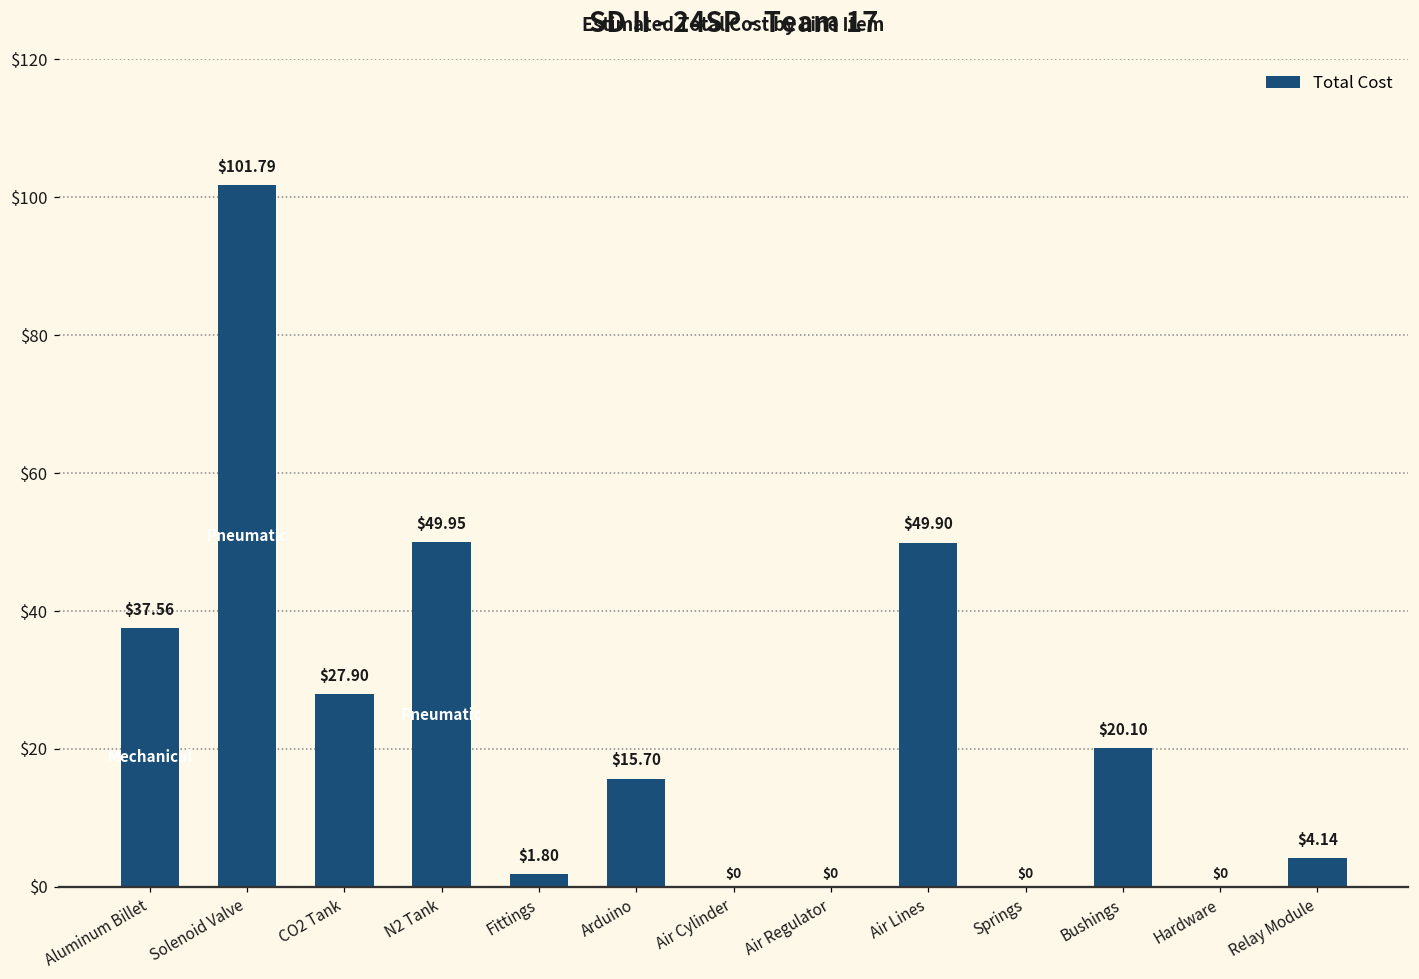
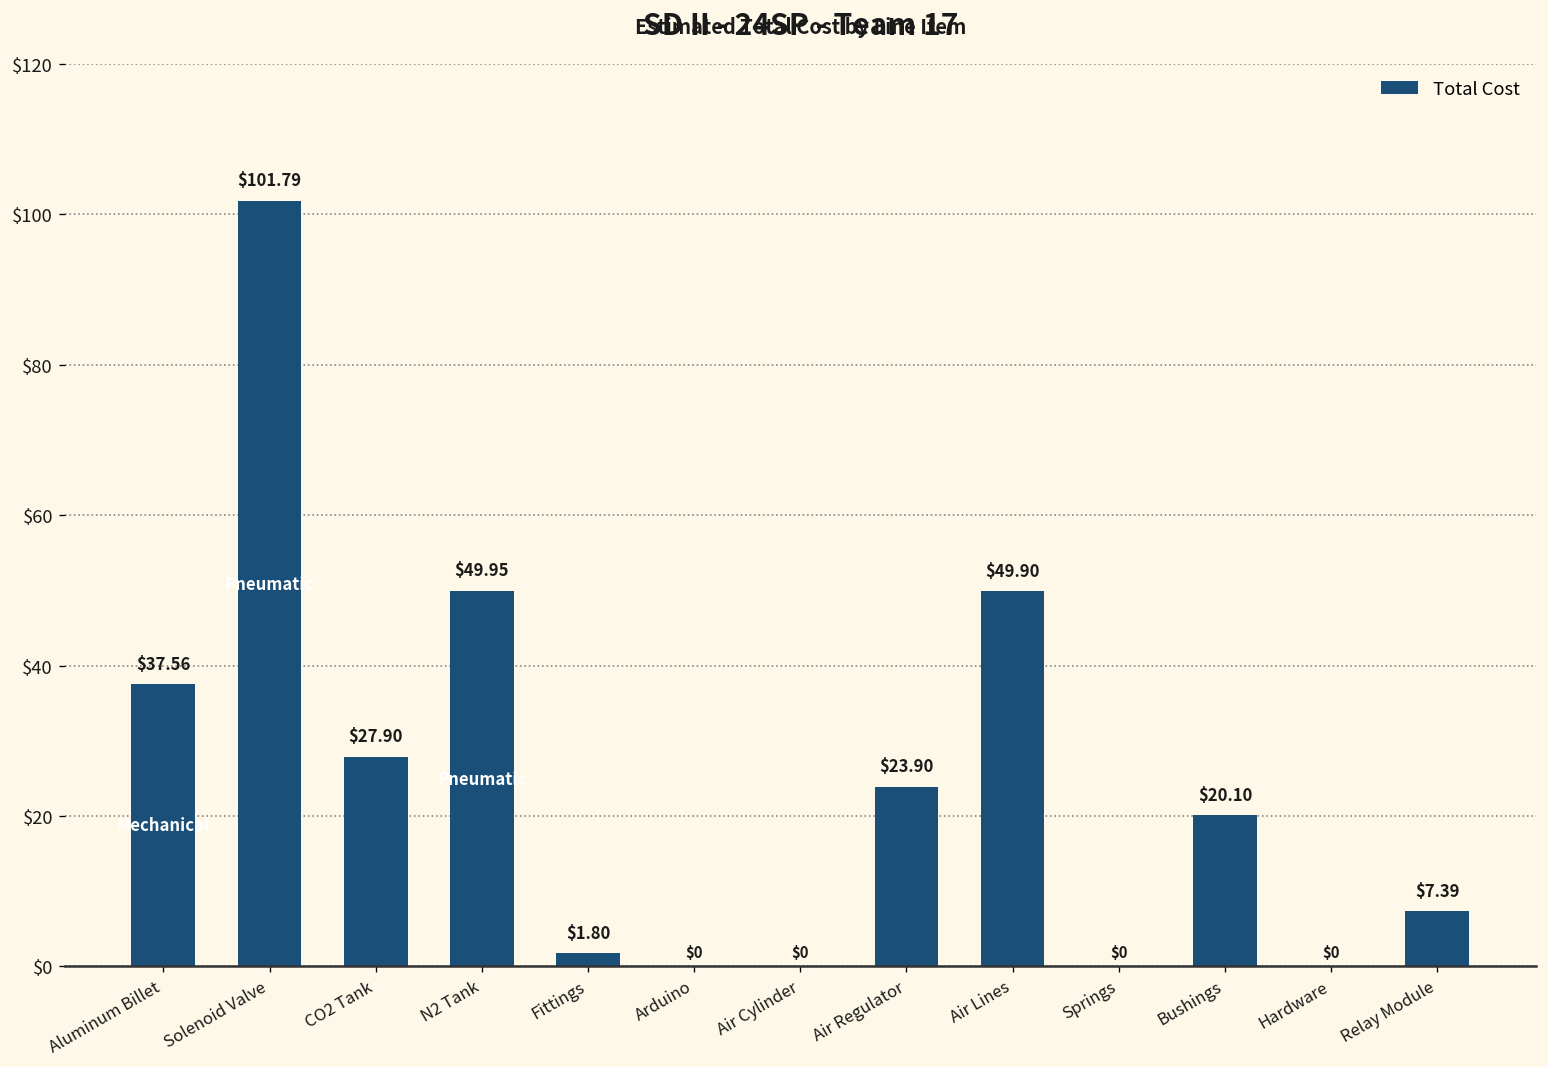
  {
    "Aluminum Billet": "$37.56",
    "Solenoid Valve": "$101.79",
    "CO2 Tank": "$27.90",
    "N2 Tank": "$49.95",
    "Fittings": "$1.80",
-   "Arduino": "$15.70",
+   "Arduino": "$0",
    "Air Cylinder": "$0",
-   "Air Regulator": "$0",
+   "Air Regulator": "$23.90",
    "Air Lines": "$49.90",
    "Springs": "$0",
    "Bushings": "$20.10",
    "Hardware": "$0",
-   "Relay Module": "$4.14"
+   "Relay Module": "$7.39"
  }
